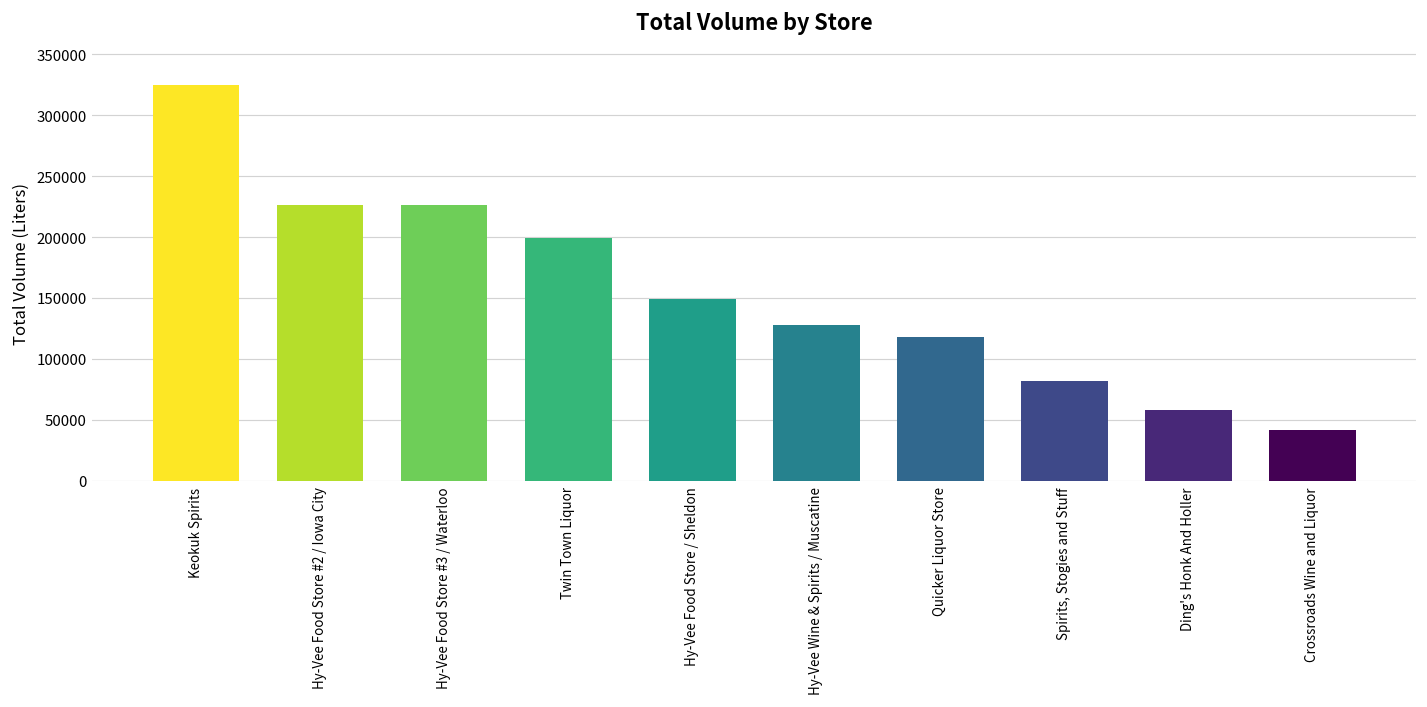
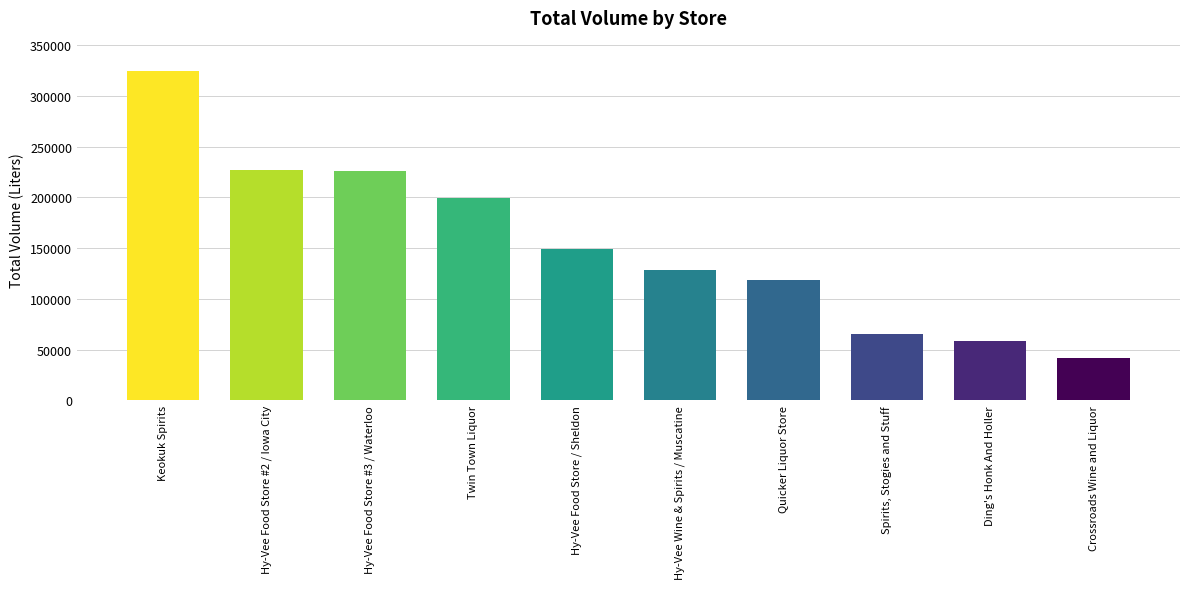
  {
    "Keokuk Spirits": 325000,
    "Hy-Vee Food Store #2 / Iowa City": 227000,
    "Hy-Vee Food Store #3 / Waterloo": 226000,
    "Twin Town Liquor": 199000,
    "Hy-Vee Food Store / Sheldon": 149000,
    "Hy-Vee Wine & Spirits / Muscatine": 128000,
    "Quicker Liquor Store": 118000,
-   "Spirits, Stogies and Stuff": 82000,
+   "Spirits, Stogies and Stuff": 65000,
    "Ding's Honk And Holler": 58000,
    "Crossroads Wine and Liquor": 42000
  }
